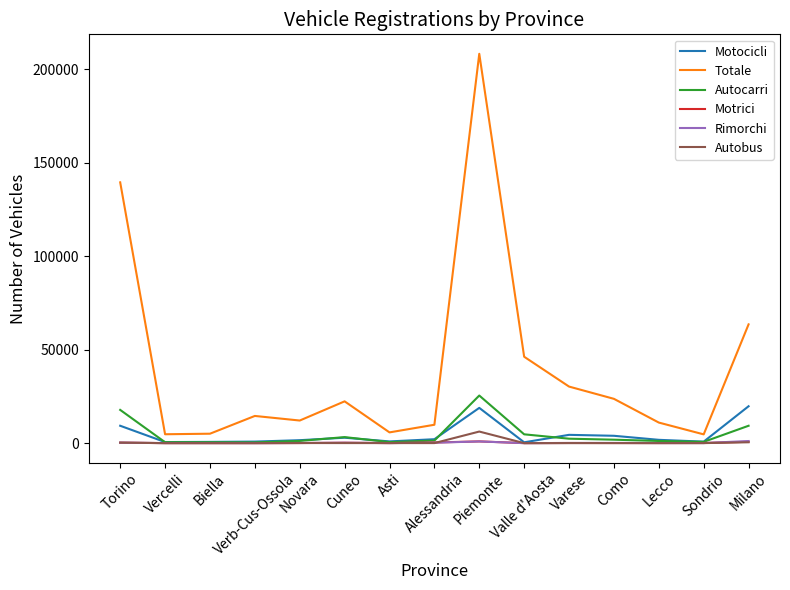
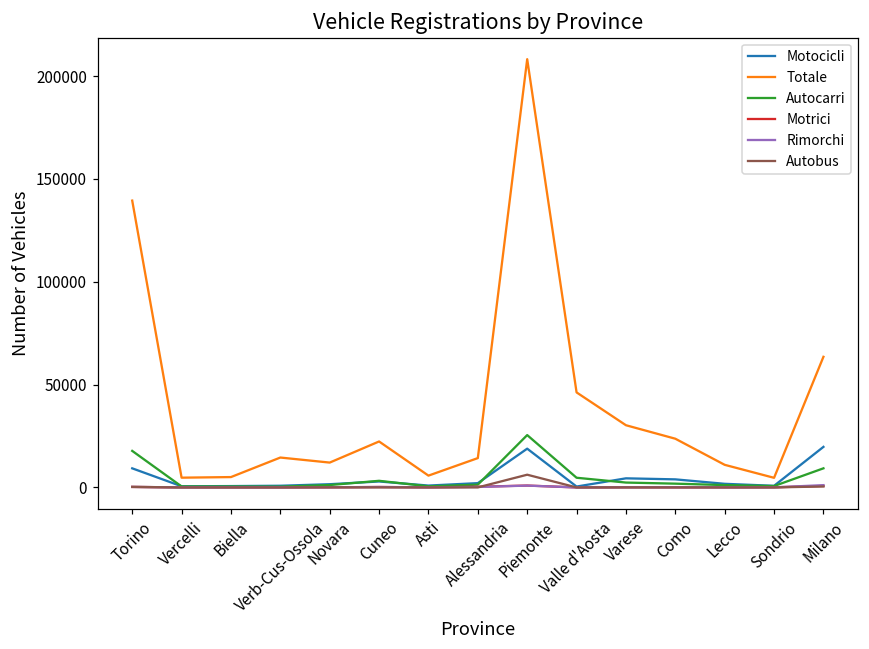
  {
    "Motocicli": {
      "Torino": 9000,
      "Piemonte": 19000,
      "Varese": 4000,
      "Como": 4000,
      "Milano": 20000
    },
    "Totale": {
      "Torino": 139000,
      "Vercelli": 5000,
      "Biella": 5000,
      "Verb-Cus-Ossola": 15000,
      "Novara": 12000,
      "Cuneo": 22000,
      "Asti": 6000,
-     "Alessandria": 10000,
+     "Alessandria": 14000,
      "Piemonte": 208000,
      "Valle d'Aosta": 46000,
      "Varese": 30000,
      "Como": 24000,
      "Lecco": 11000,
      "Sondrio": 5000,
      "Milano": 64000
    },
    "Autocarri": {
      "Torino": 18000,
      "Piemonte": 25000,
      "Valle d'Aosta": 5000,
      "Varese": 2000,
      "Como": 2000,
      "Milano": 9000
    },
    "Autobus": {
      "Piemonte": 6000
    }
  }
